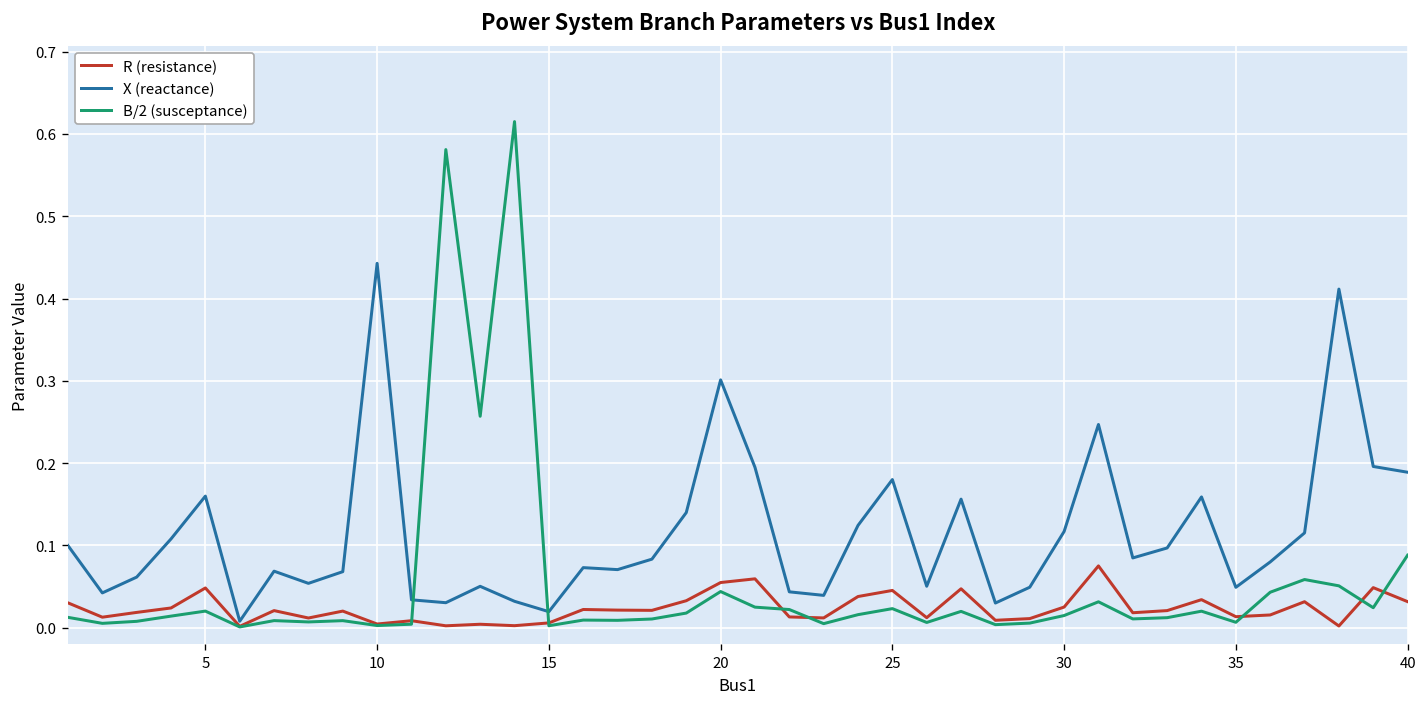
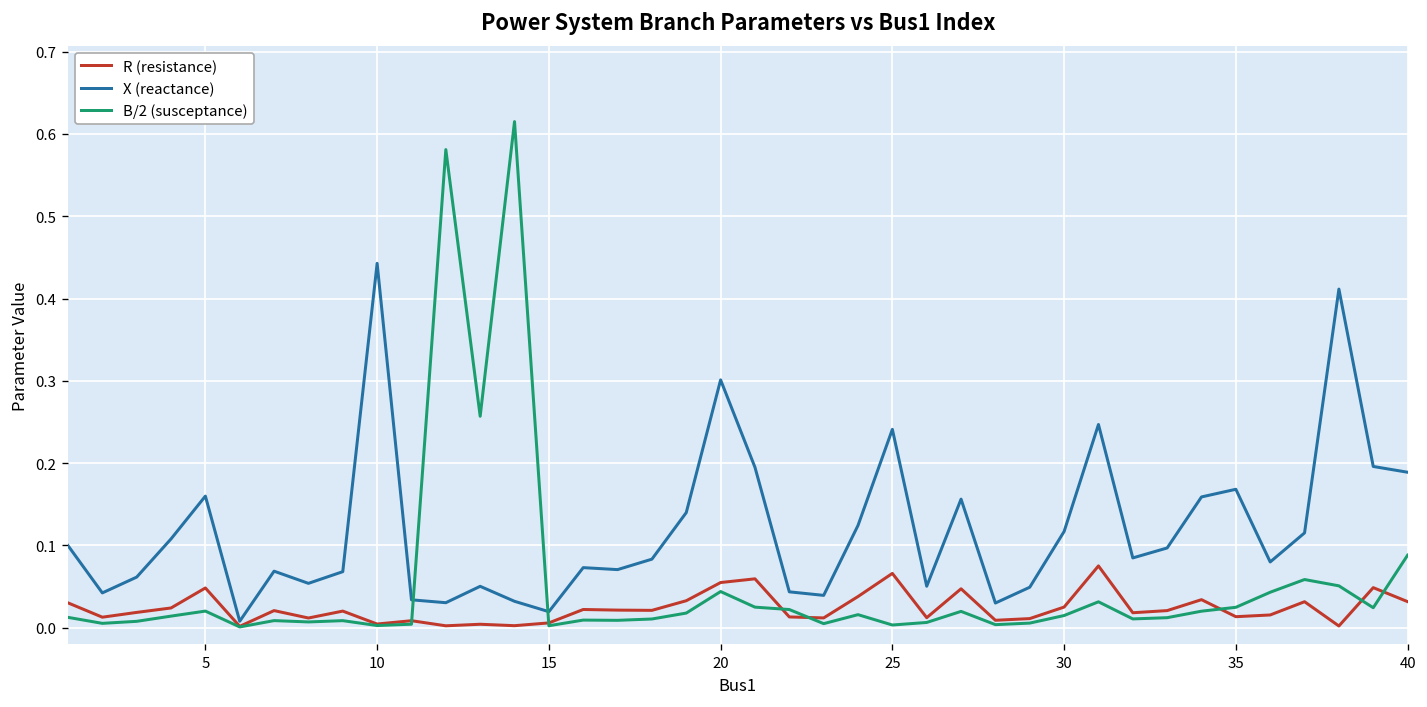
  {
    "R (resistance)": {
      "5": 0.05,
      "20": 0.06,
-     "25": 0.05,
+     "25": 0.07,
      "30": 0.03,
      "35": 0.01,
      "40": 0.03
    },
    "X (reactance)": {
      "5": 0.16,
      "10": 0.44,
      "15": 0.02,
      "20": 0.30,
-     "25": 0.18,
+     "25": 0.24,
      "30": 0.12,
-     "35": 0.05,
+     "35": 0.17,
      "40": 0.19
    },
    "B/2 (susceptance)": {
      "5": 0.02,
      "20": 0.04,
-     "25": 0.02,
+     "25": 0.00,
      "30": 0.01,
-     "35": 0.01,
+     "35": 0.02,
      "40": 0.09
    }
  }
